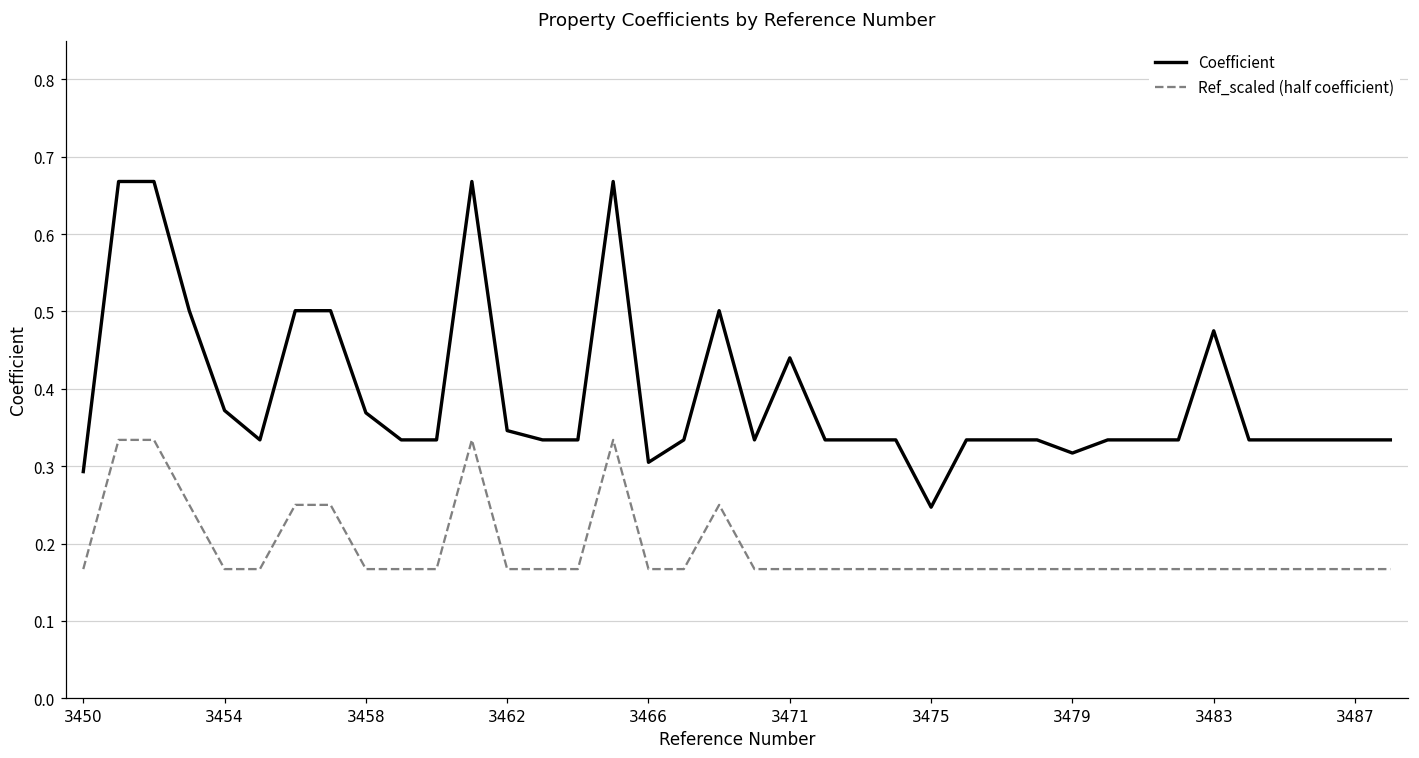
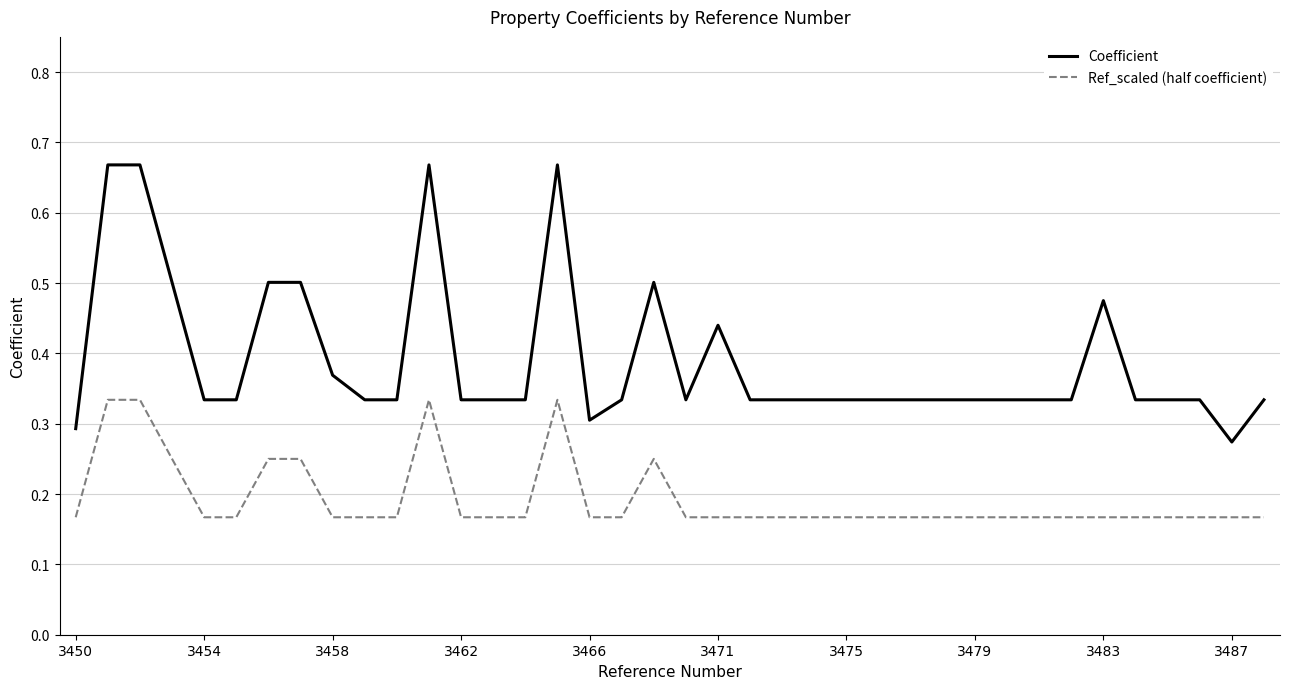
  {
    "Coefficient": {
      "3450": 0.29,
-     "3454": 0.37,
+     "3454": 0.33,
      "3458": 0.37,
-     "3462": 0.35,
+     "3462": 0.33,
      "3466": 0.31,
      "3471": 0.44,
-     "3475": 0.25,
-     "3479": 0.32,
+     "3475": 0.33,
+     "3479": 0.33,
      "3483": 0.48,
-     "3487": 0.33
+     "3487": 0.27
    },
    "Ref_scaled (half coefficient)": {
      "3450": 0.17,
      "3454": 0.17,
      "3458": 0.17,
      "3462": 0.17,
      "3466": 0.17,
      "3471": 0.17,
      "3475": 0.17,
      "3479": 0.17,
      "3483": 0.17,
      "3487": 0.17
    }
  }
